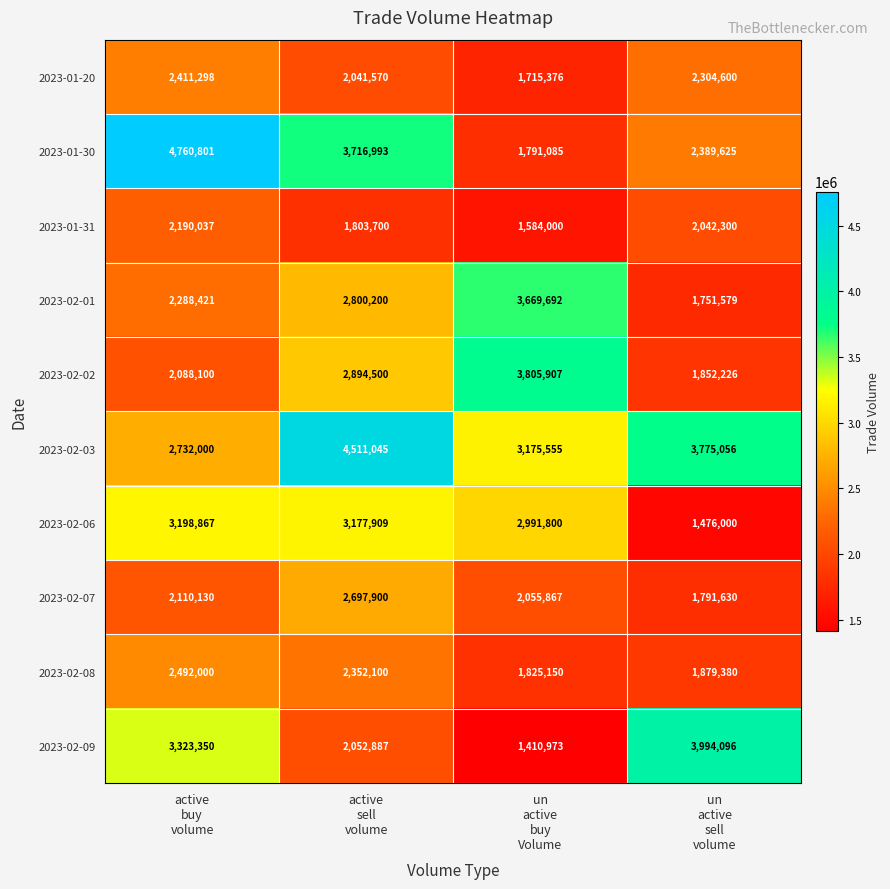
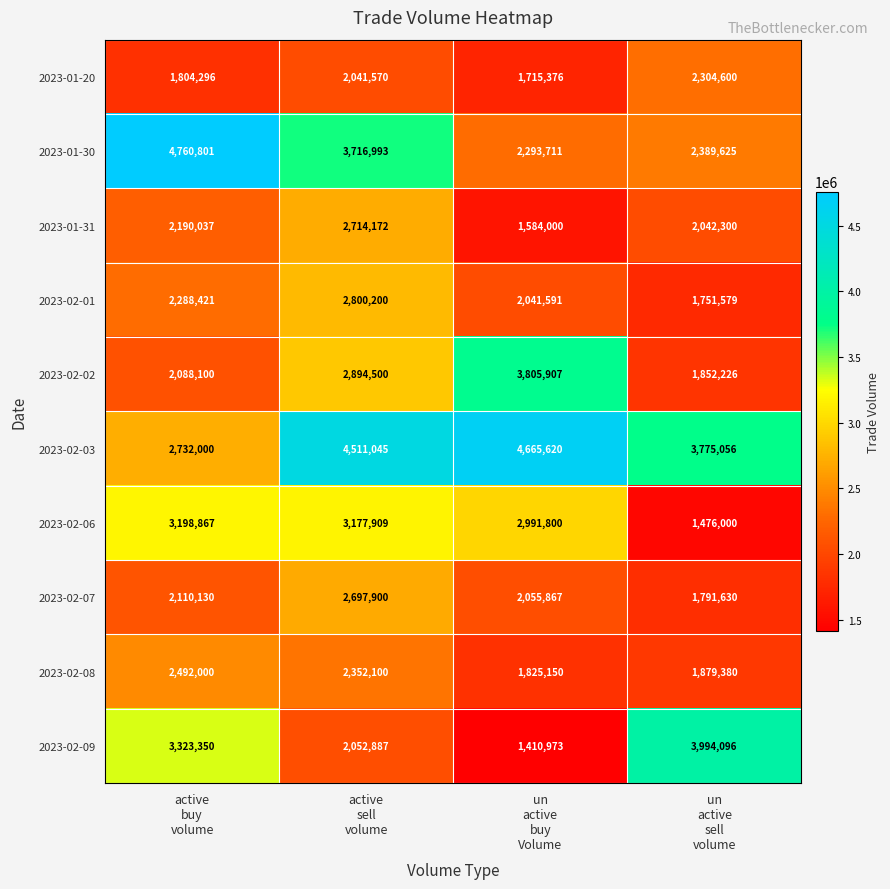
  {
    "2023-01-20": {
-     "active buy volume": "2,411,298",
+     "active buy volume": "1,804,296",
      "active sell volume": "2,041,570",
      "un active buy Volume": "1,715,376",
      "un active sell volume": "2,304,600"
    },
    "2023-01-30": {
      "active buy volume": "4,760,801",
      "active sell volume": "3,716,993",
-     "un active buy Volume": "1,791,085",
+     "un active buy Volume": "2,293,711",
      "un active sell volume": "2,389,625"
    },
    "2023-01-31": {
      "active buy volume": "2,190,037",
-     "active sell volume": "1,803,700",
+     "active sell volume": "2,714,172",
      "un active buy Volume": "1,584,000",
      "un active sell volume": "2,042,300"
    },
    "2023-02-01": {
      "active buy volume": "2,288,421",
      "active sell volume": "2,800,200",
-     "un active buy Volume": "3,669,692",
+     "un active buy Volume": "2,041,591",
      "un active sell volume": "1,751,579"
    },
    "2023-02-02": {
      "active buy volume": "2,088,100",
      "active sell volume": "2,894,500",
      "un active buy Volume": "3,805,907",
      "un active sell volume": "1,852,226"
    },
    "2023-02-03": {
      "active buy volume": "2,732,000",
      "active sell volume": "4,511,045",
-     "un active buy Volume": "3,175,555",
+     "un active buy Volume": "4,665,620",
      "un active sell volume": "3,775,056"
    },
    "2023-02-06": {
      "active buy volume": "3,198,867",
      "active sell volume": "3,177,909",
      "un active buy Volume": "2,991,800",
      "un active sell volume": "1,476,000"
    },
    "2023-02-07": {
      "active buy volume": "2,110,130",
      "active sell volume": "2,697,900",
      "un active buy Volume": "2,055,867",
      "un active sell volume": "1,791,630"
    },
    "2023-02-08": {
      "active buy volume": "2,492,000",
      "active sell volume": "2,352,100",
      "un active buy Volume": "1,825,150",
      "un active sell volume": "1,879,380"
    },
    "2023-02-09": {
      "active buy volume": "3,323,350",
      "active sell volume": "2,052,887",
      "un active buy Volume": "1,410,973",
      "un active sell volume": "3,994,096"
    }
  }
